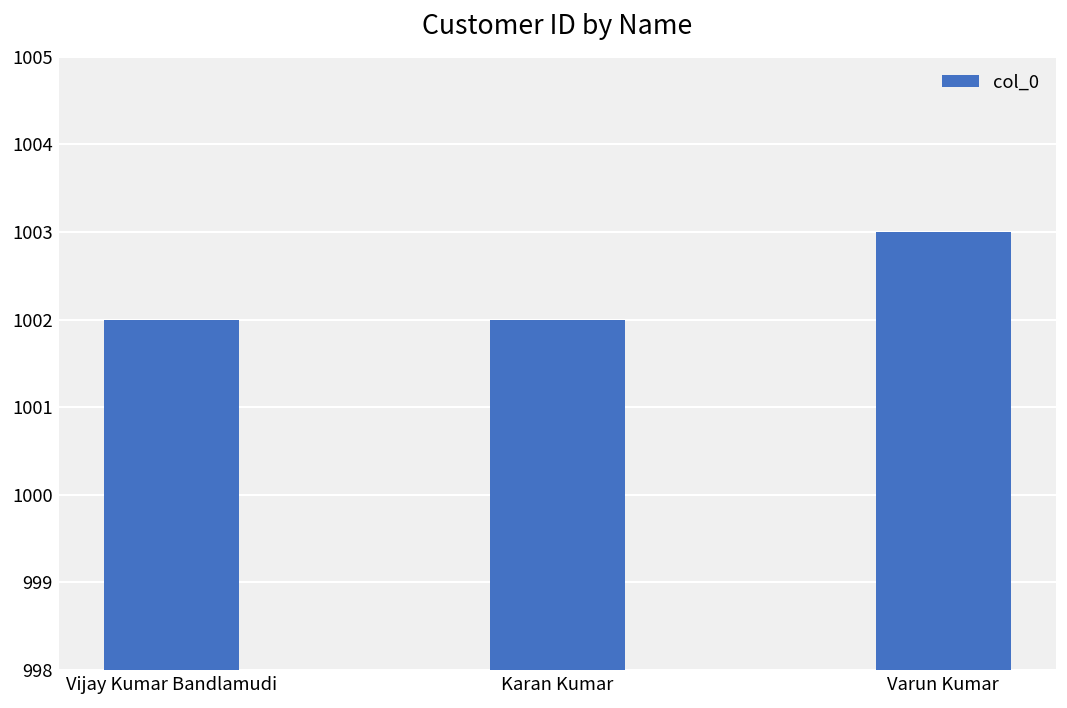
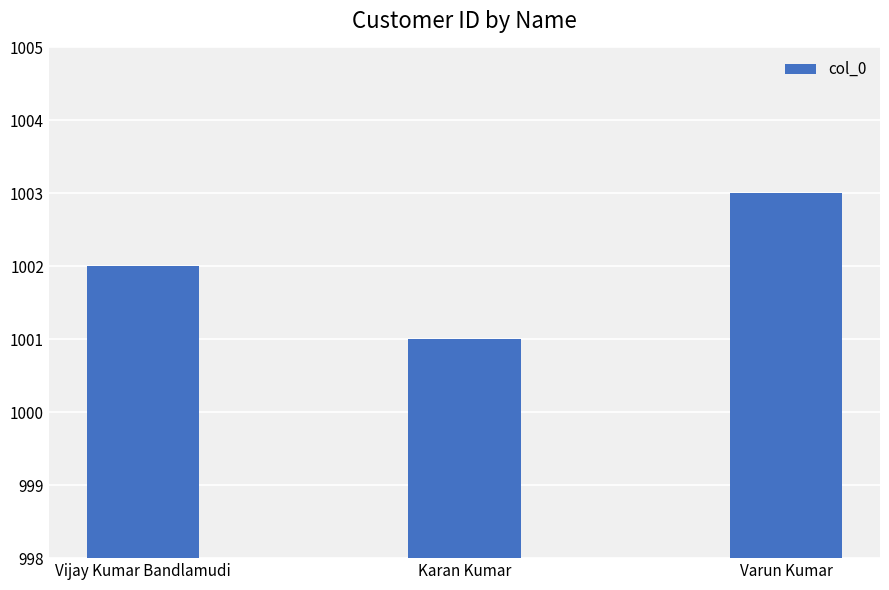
  {
    "Vijay Kumar Bandlamudi": 1002,
-   "Karan Kumar": 1002,
+   "Karan Kumar": 1001,
    "Varun Kumar": 1003
  }
